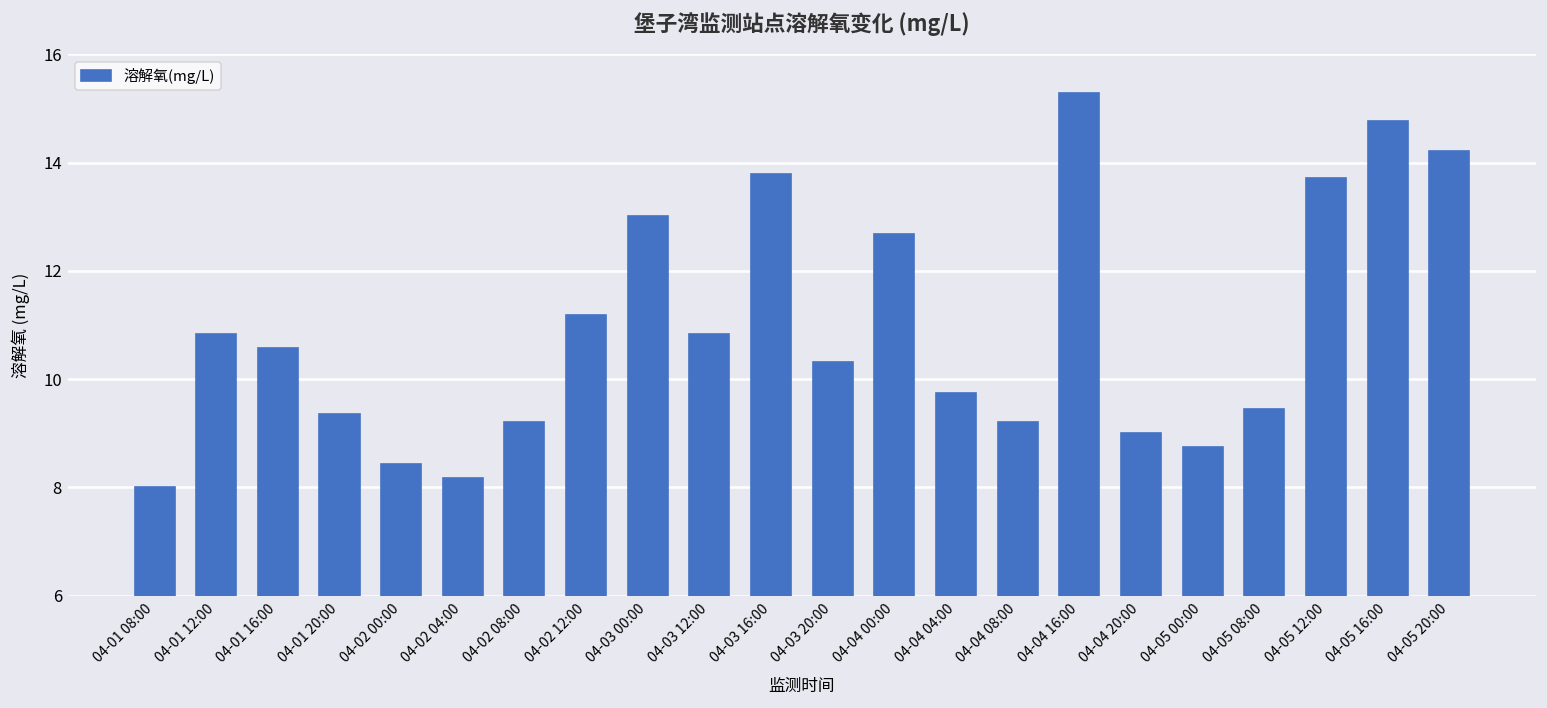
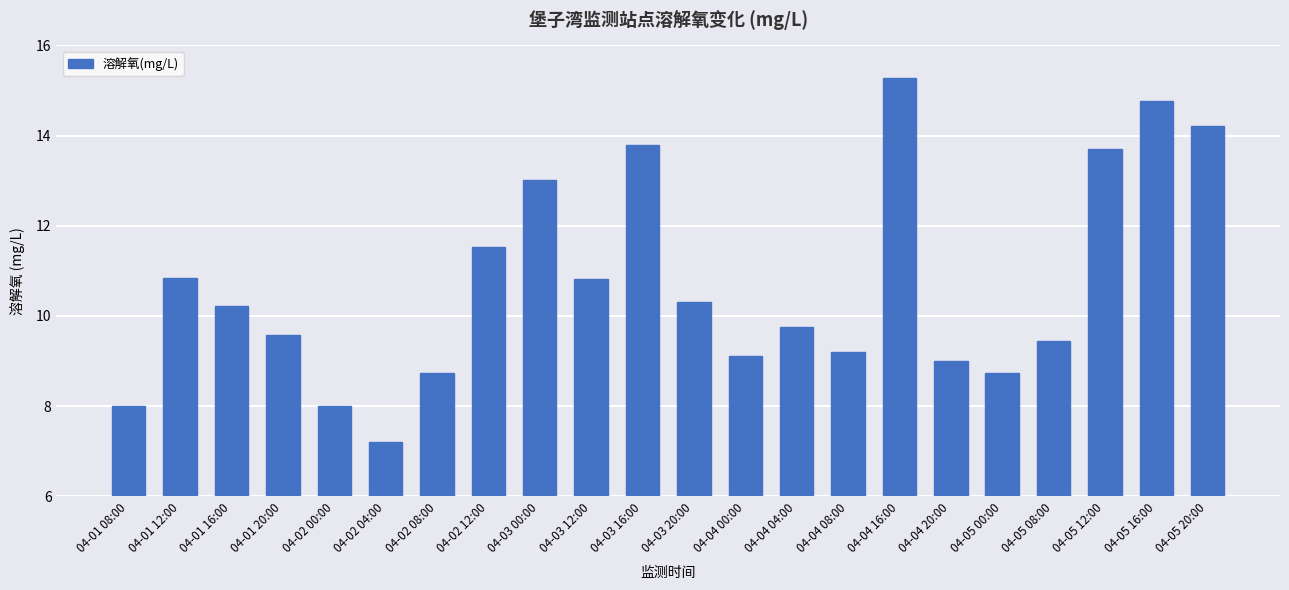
  {
    "04-01 08:00": 8.0,
    "04-01 12:00": 10.8,
-   "04-01 16:00": 10.6,
-   "04-01 20:00": 9.4,
-   "04-02 00:00": 8.4,
-   "04-02 04:00": 8.2,
-   "04-02 08:00": 9.2,
-   "04-02 12:00": 11.2,
+   "04-01 16:00": 10.2,
+   "04-01 20:00": 9.6,
+   "04-02 00:00": 8.0,
+   "04-02 04:00": 7.2,
+   "04-02 08:00": 8.7,
+   "04-02 12:00": 11.5,
    "04-03 00:00": 13.0,
    "04-03 12:00": 10.8,
    "04-03 16:00": 13.8,
    "04-03 20:00": 10.3,
-   "04-04 00:00": 12.7,
+   "04-04 00:00": 9.1,
    "04-04 04:00": 9.8,
    "04-04 08:00": 9.2,
    "04-04 16:00": 15.3,
    "04-04 20:00": 9.0,
    "04-05 00:00": 8.7,
    "04-05 08:00": 9.4,
    "04-05 12:00": 13.7,
    "04-05 16:00": 14.8,
    "04-05 20:00": 14.2
  }
